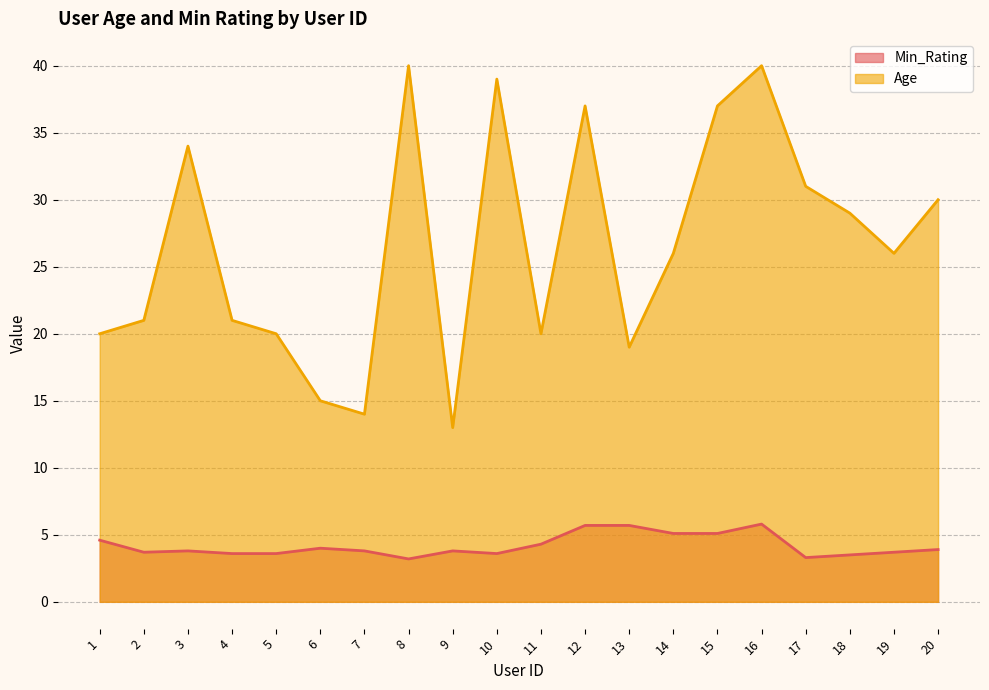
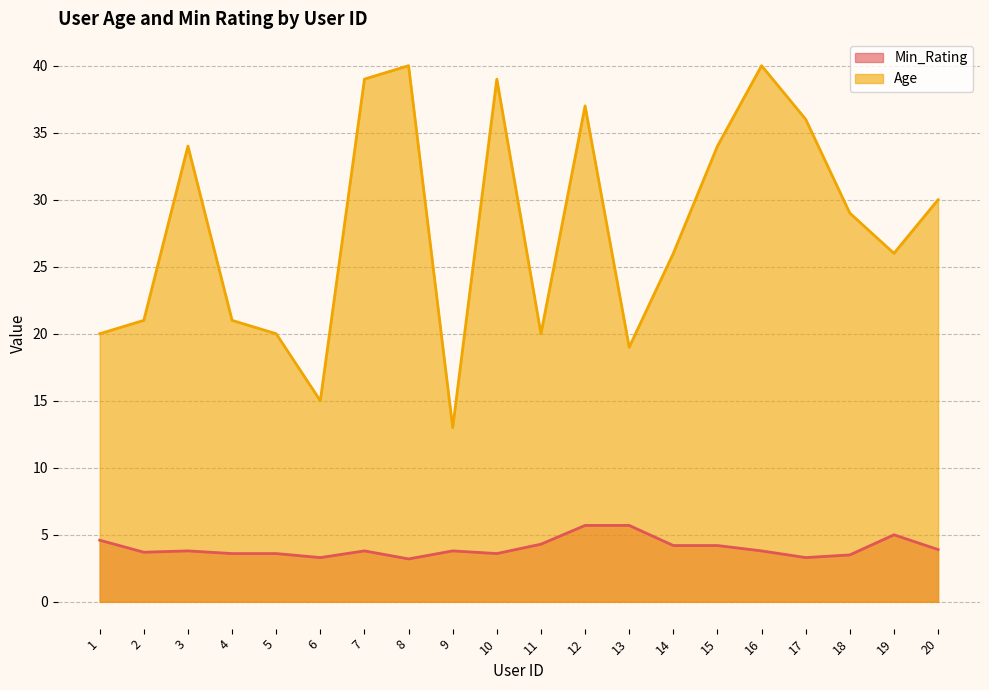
  {
    "Min_Rating": {
      "1": 4.6,
      "2": 3.7,
      "3": 3.8,
      "4": 3.6,
      "5": 3.6,
-     "6": 4.0,
+     "6": 3.3,
      "7": 3.8,
      "8": 3.2,
      "9": 3.8,
      "10": 3.6,
      "11": 4.3,
      "12": 5.7,
      "13": 5.7,
-     "14": 5.1,
-     "15": 5.1,
-     "16": 5.8,
+     "14": 4.2,
+     "15": 4.2,
+     "16": 3.8,
      "17": 3.3,
      "18": 3.5,
-     "19": 3.7,
+     "19": 5.0,
      "20": 3.9
    },
    "Age": {
      "1": 20,
      "2": 21,
      "3": 34,
      "4": 21,
      "5": 20,
      "6": 15,
-     "7": 14,
+     "7": 39,
      "8": 40,
      "9": 13,
      "10": 39,
      "11": 20,
      "12": 37,
      "13": 19,
      "14": 26,
-     "15": 37,
+     "15": 34,
      "16": 40,
-     "17": 31,
+     "17": 36,
      "18": 29,
      "19": 26,
      "20": 30
    }
  }
